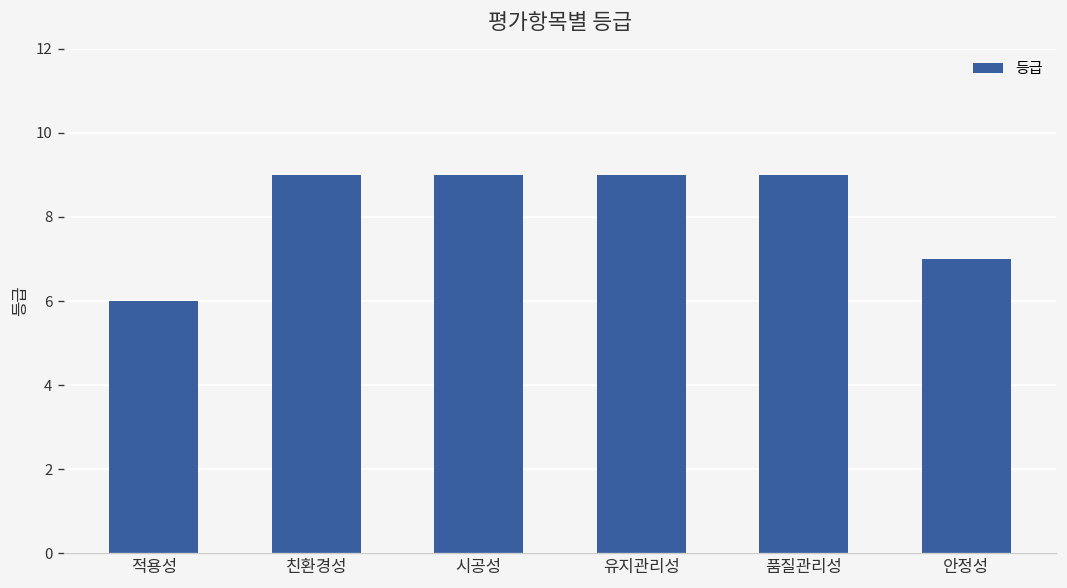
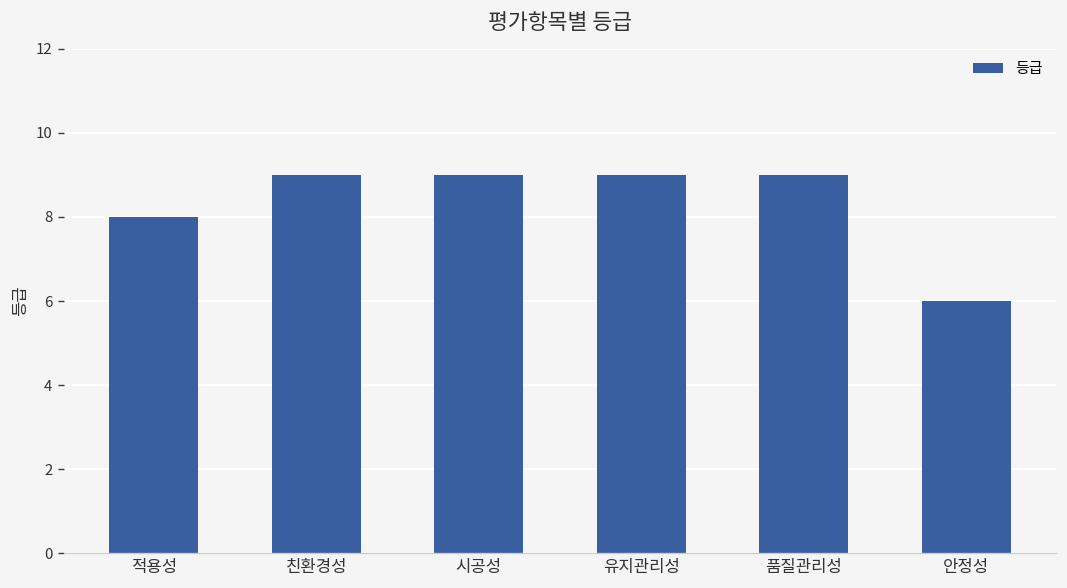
  {
-   "적용성": 6,
+   "적용성": 8,
    "친환경성": 9,
    "시공성": 9,
    "유지관리성": 9,
    "품질관리성": 9,
-   "안정성": 7
+   "안정성": 6
  }
